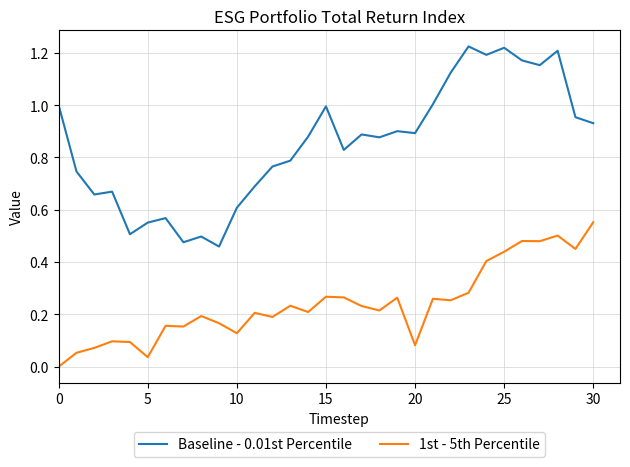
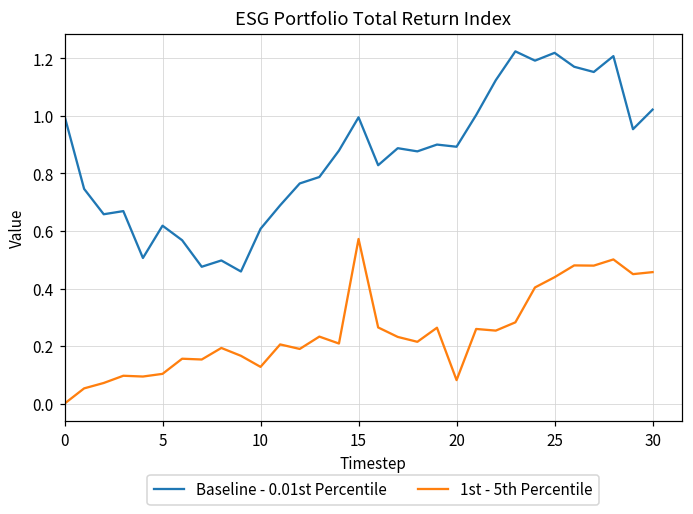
  {
    "Baseline - 0.01st Percentile": {
      "0": 1.00,
-     "5": 0.55,
+     "5": 0.62,
      "10": 0.61,
      "15": 1.00,
      "20": 0.89,
      "25": 1.22,
-     "30": 0.93
+     "30": 1.02
    },
    "1st - 5th Percentile": {
      "0": 0.00,
-     "5": 0.04,
+     "5": 0.10,
      "10": 0.13,
-     "15": 0.27,
+     "15": 0.57,
      "20": 0.08,
      "25": 0.44,
-     "30": 0.55
+     "30": 0.46
    }
  }
